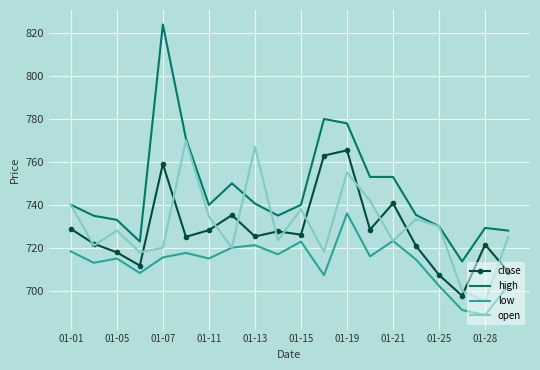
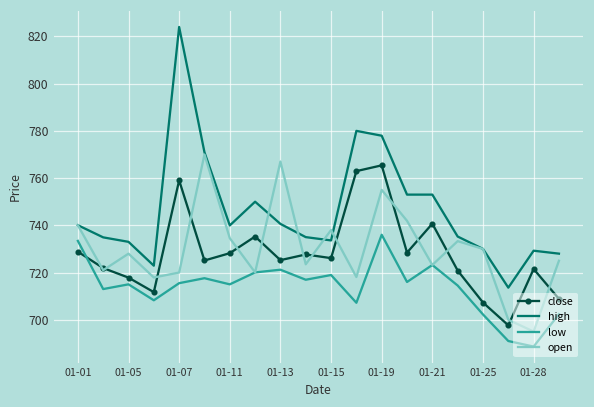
  {
    "close": {
      "01-01": 729,
      "01-05": 718,
      "01-07": 759,
      "01-11": 728,
      "01-13": 725,
      "01-15": 726,
      "01-19": 765,
      "01-21": 741,
      "01-25": 707,
      "01-28": 722
    },
    "high": {
      "01-05": 733,
      "01-07": 824,
      "01-11": 740,
      "01-13": 741,
-     "01-15": 740,
+     "01-15": 734,
      "01-19": 778,
      "01-21": 753,
      "01-28": 729
    },
    "low": {
-     "01-01": 718,
+     "01-01": 733,
      "01-05": 715,
      "01-07": 716,
      "01-11": 715,
      "01-13": 721,
-     "01-15": 723,
+     "01-15": 719,
      "01-19": 736,
      "01-25": 702
    },
    "open": {
      "01-05": 728,
      "01-07": 720,
      "01-11": 735,
      "01-13": 767,
      "01-15": 738,
      "01-19": 755
    }
  }
